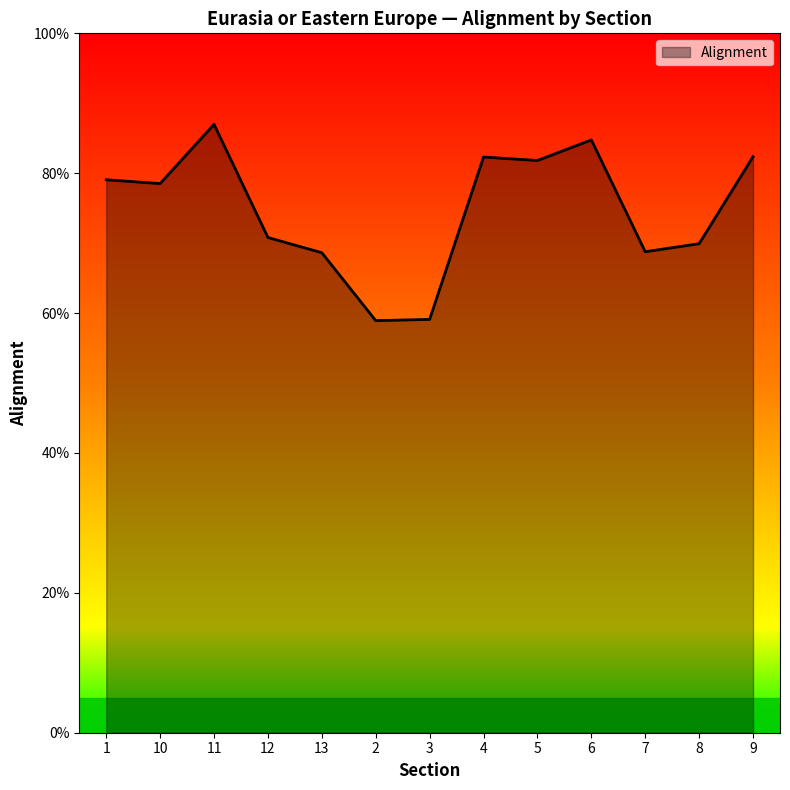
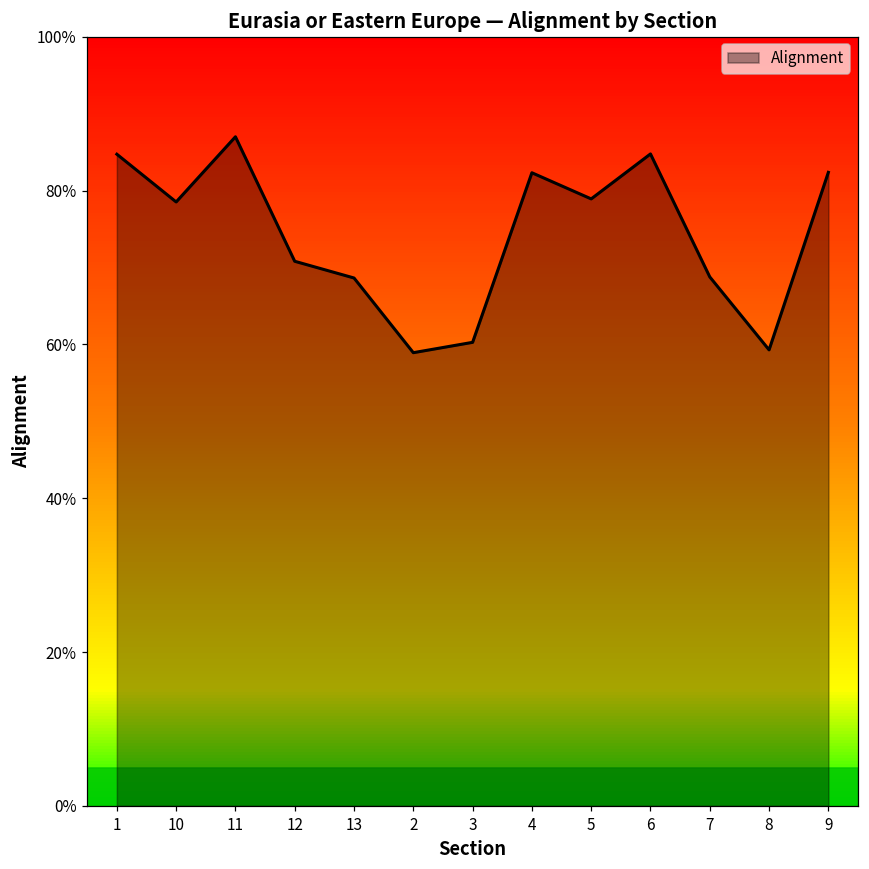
  {
-   "1": "79%",
+   "1": "85%",
    "10": "79%",
    "11": "87%",
    "12": "71%",
    "13": "69%",
    "2": "59%",
-   "3": "59%",
+   "3": "60%",
    "4": "82%",
-   "5": "82%",
+   "5": "79%",
    "6": "85%",
    "7": "69%",
-   "8": "70%",
+   "8": "59%",
    "9": "82%"
  }
